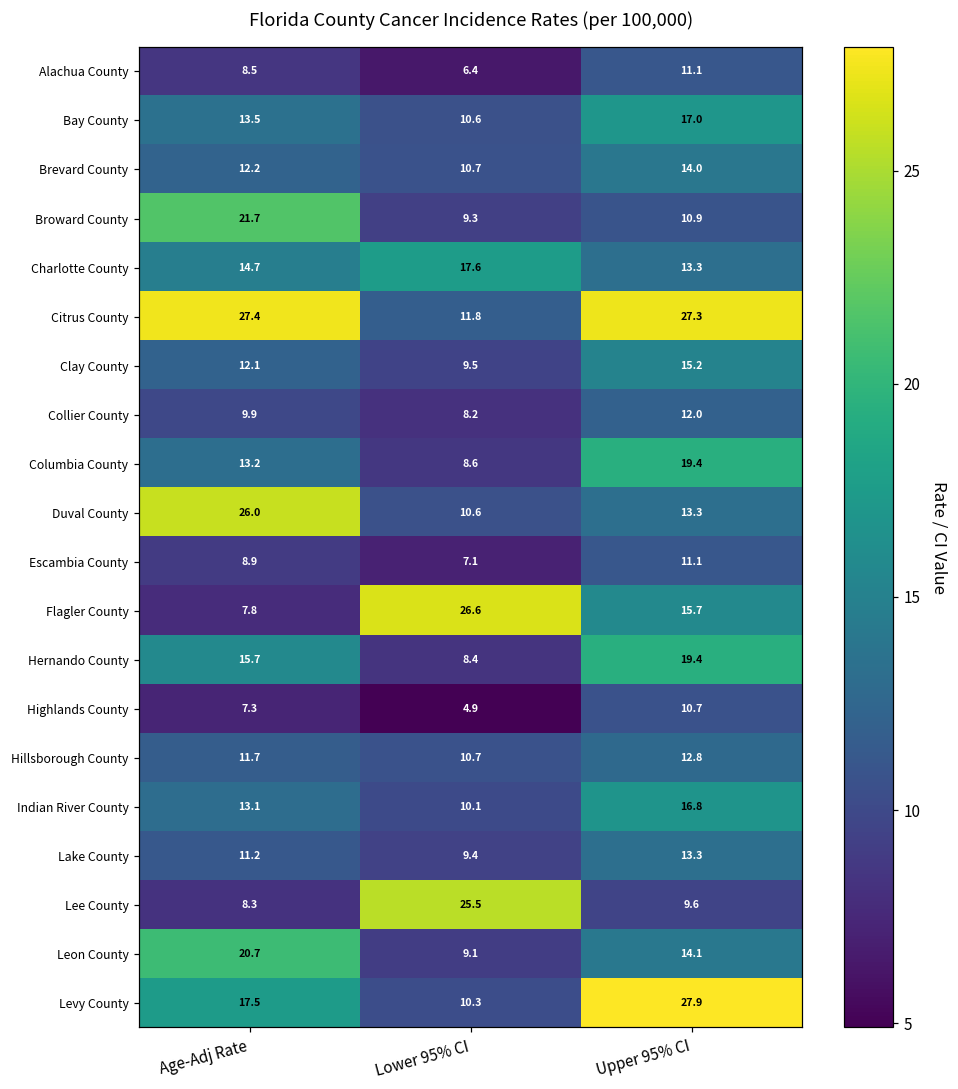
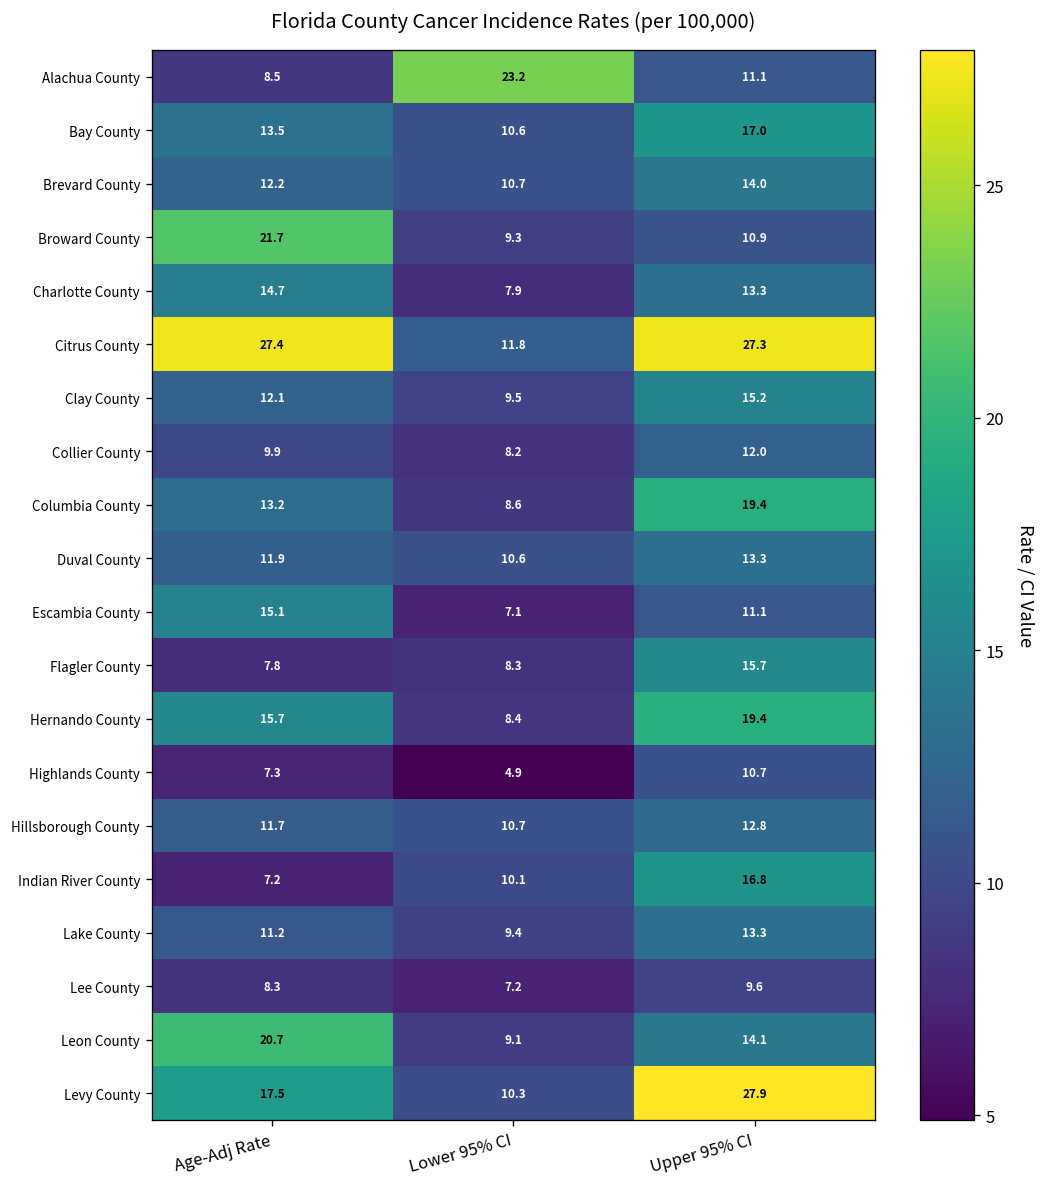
  {
    "Alachua County": {
      "Age-Adj Rate": 8.5,
-     "Lower 95% CI": 6.4,
+     "Lower 95% CI": 23.2,
      "Upper 95% CI": 11.1
    },
    "Bay County": {
      "Age-Adj Rate": 13.5,
      "Lower 95% CI": 10.6,
      "Upper 95% CI": 17.0
    },
    "Brevard County": {
      "Age-Adj Rate": 12.2,
      "Lower 95% CI": 10.7,
      "Upper 95% CI": 14.0
    },
    "Broward County": {
      "Age-Adj Rate": 21.7,
      "Lower 95% CI": 9.3,
      "Upper 95% CI": 10.9
    },
    "Charlotte County": {
      "Age-Adj Rate": 14.7,
-     "Lower 95% CI": 17.6,
+     "Lower 95% CI": 7.9,
      "Upper 95% CI": 13.3
    },
    "Citrus County": {
      "Age-Adj Rate": 27.4,
      "Lower 95% CI": 11.8,
      "Upper 95% CI": 27.3
    },
    "Clay County": {
      "Age-Adj Rate": 12.1,
      "Lower 95% CI": 9.5,
      "Upper 95% CI": 15.2
    },
    "Collier County": {
      "Age-Adj Rate": 9.9,
      "Lower 95% CI": 8.2,
      "Upper 95% CI": 12.0
    },
    "Columbia County": {
      "Age-Adj Rate": 13.2,
      "Lower 95% CI": 8.6,
      "Upper 95% CI": 19.4
    },
    "Duval County": {
-     "Age-Adj Rate": 26.0,
+     "Age-Adj Rate": 11.9,
      "Lower 95% CI": 10.6,
      "Upper 95% CI": 13.3
    },
    "Escambia County": {
-     "Age-Adj Rate": 8.9,
+     "Age-Adj Rate": 15.1,
      "Lower 95% CI": 7.1,
      "Upper 95% CI": 11.1
    },
    "Flagler County": {
      "Age-Adj Rate": 7.8,
-     "Lower 95% CI": 26.6,
+     "Lower 95% CI": 8.3,
      "Upper 95% CI": 15.7
    },
    "Hernando County": {
      "Age-Adj Rate": 15.7,
      "Lower 95% CI": 8.4,
      "Upper 95% CI": 19.4
    },
    "Highlands County": {
      "Age-Adj Rate": 7.3,
      "Lower 95% CI": 4.9,
      "Upper 95% CI": 10.7
    },
    "Hillsborough County": {
      "Age-Adj Rate": 11.7,
      "Lower 95% CI": 10.7,
      "Upper 95% CI": 12.8
    },
    "Indian River County": {
-     "Age-Adj Rate": 13.1,
+     "Age-Adj Rate": 7.2,
      "Lower 95% CI": 10.1,
      "Upper 95% CI": 16.8
    },
    "Lake County": {
      "Age-Adj Rate": 11.2,
      "Lower 95% CI": 9.4,
      "Upper 95% CI": 13.3
    },
    "Lee County": {
      "Age-Adj Rate": 8.3,
-     "Lower 95% CI": 25.5,
+     "Lower 95% CI": 7.2,
      "Upper 95% CI": 9.6
    },
    "Leon County": {
      "Age-Adj Rate": 20.7,
      "Lower 95% CI": 9.1,
      "Upper 95% CI": 14.1
    },
    "Levy County": {
      "Age-Adj Rate": 17.5,
      "Lower 95% CI": 10.3,
      "Upper 95% CI": 27.9
    }
  }
